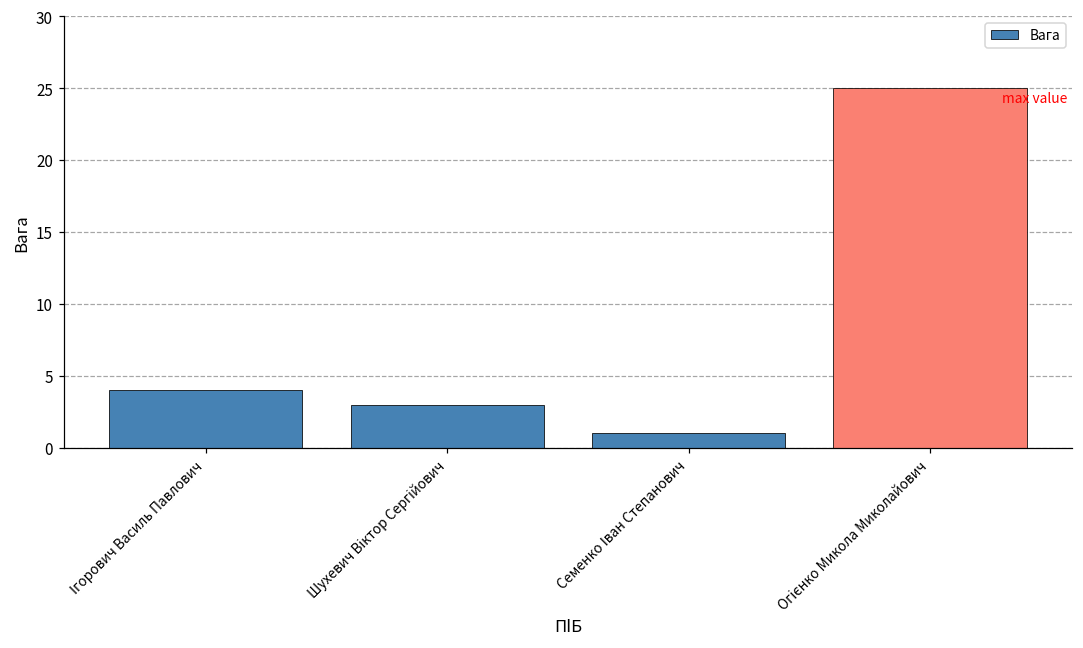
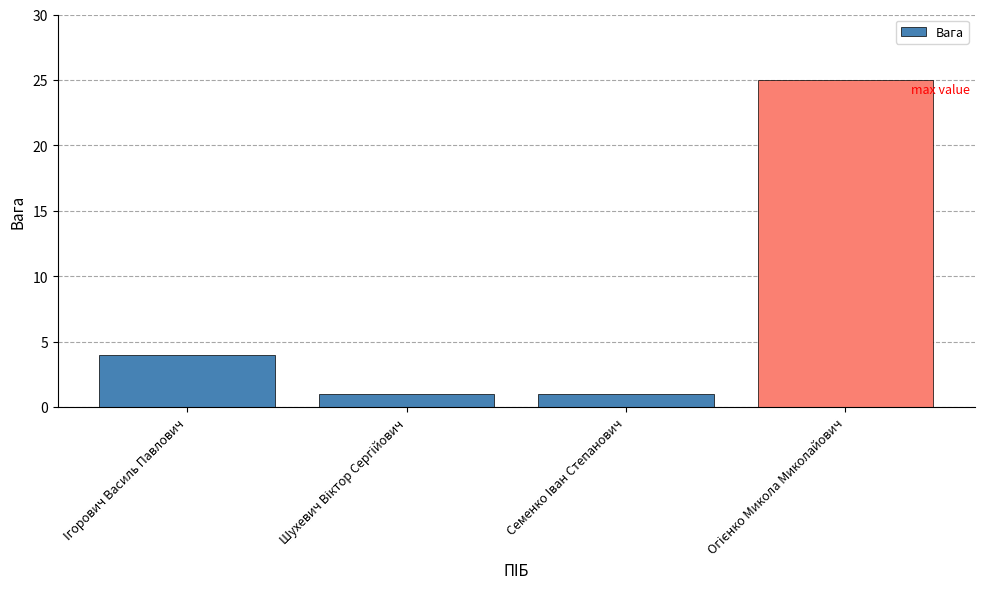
  {
    "Ігорович Василь Павлович": 4,
-   "Шухевич Віктор Сергійович": 3,
+   "Шухевич Віктор Сергійович": 1,
    "Семенко Іван Степанович": 1,
    "Огієнко Микола Миколайович": 25
  }
